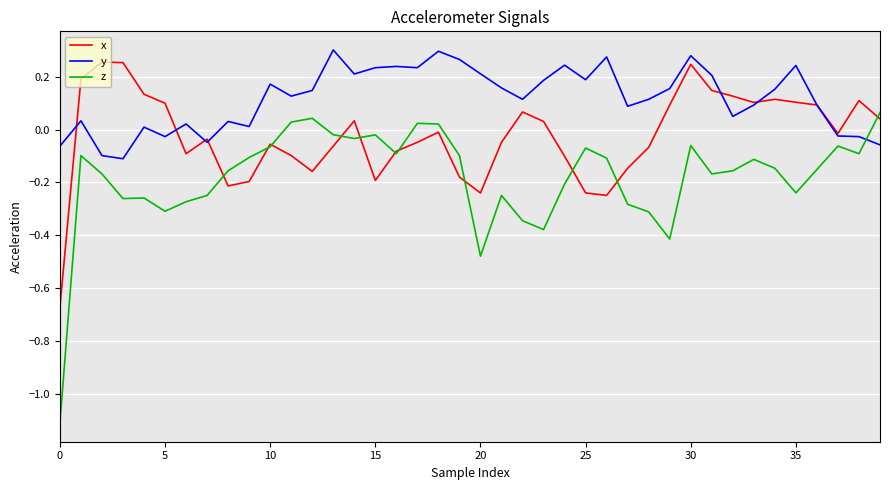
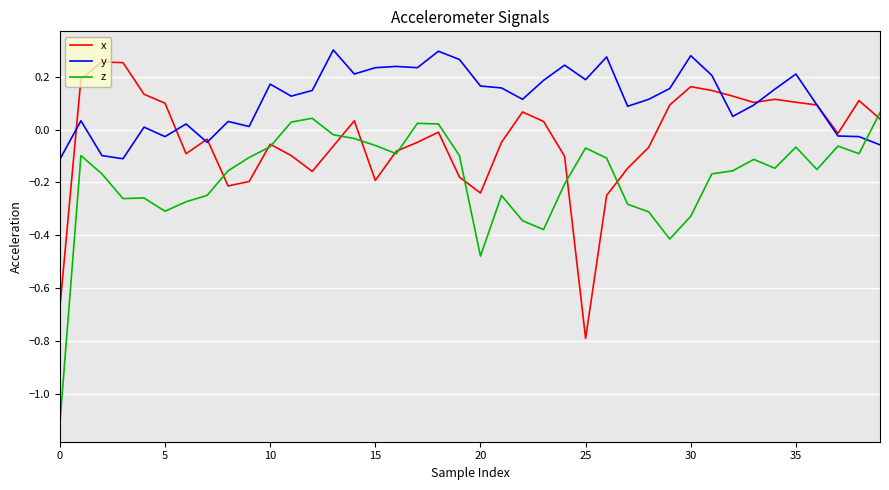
  {
    "x": {
      "0": -0.67,
      "5": 0.10,
      "15": -0.19,
      "20": -0.24,
-     "25": -0.24,
-     "30": 0.25,
+     "25": -0.79,
+     "30": 0.16,
      "35": 0.10
    },
    "y": {
-     "0": -0.06,
+     "0": -0.11,
      "5": -0.03,
      "10": 0.17,
      "15": 0.23,
-     "20": 0.21,
+     "20": 0.17,
      "25": 0.19,
      "30": 0.28,
-     "35": 0.24
+     "35": 0.21
    },
    "z": {
      "0": -1.11,
      "5": -0.31,
-     "15": -0.02,
+     "15": -0.06,
      "20": -0.48,
      "25": -0.07,
-     "30": -0.06,
-     "35": -0.24
+     "30": -0.33,
+     "35": -0.07
    }
  }
